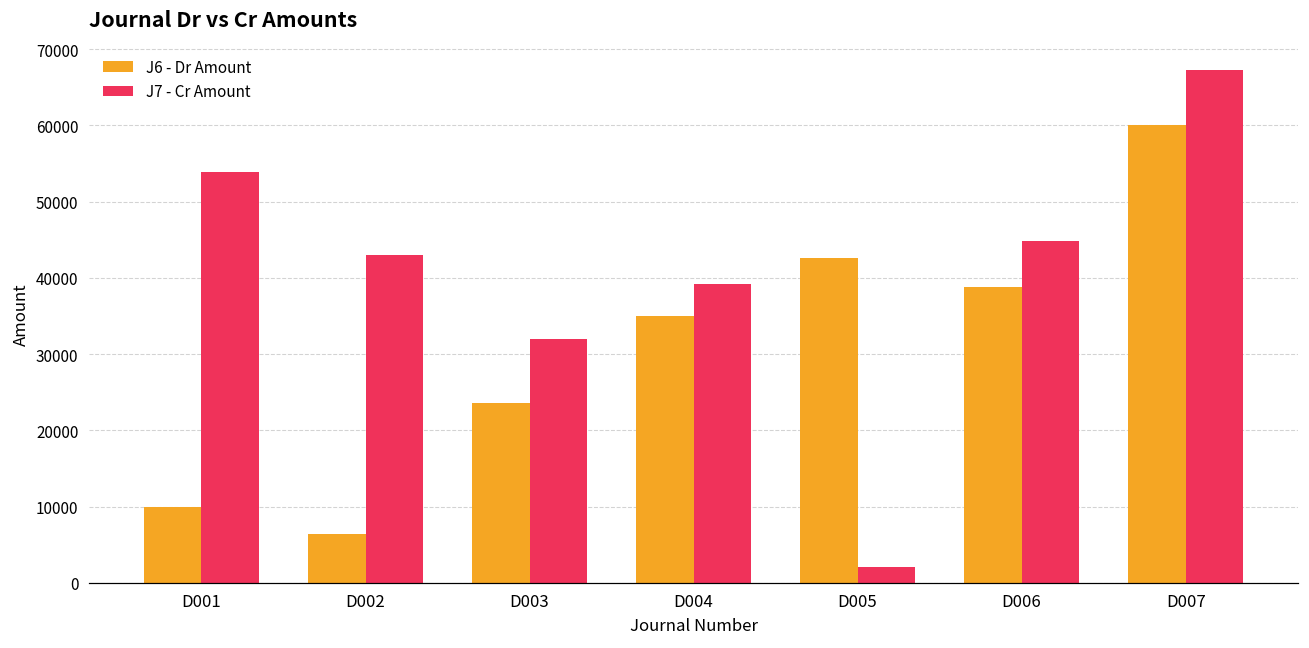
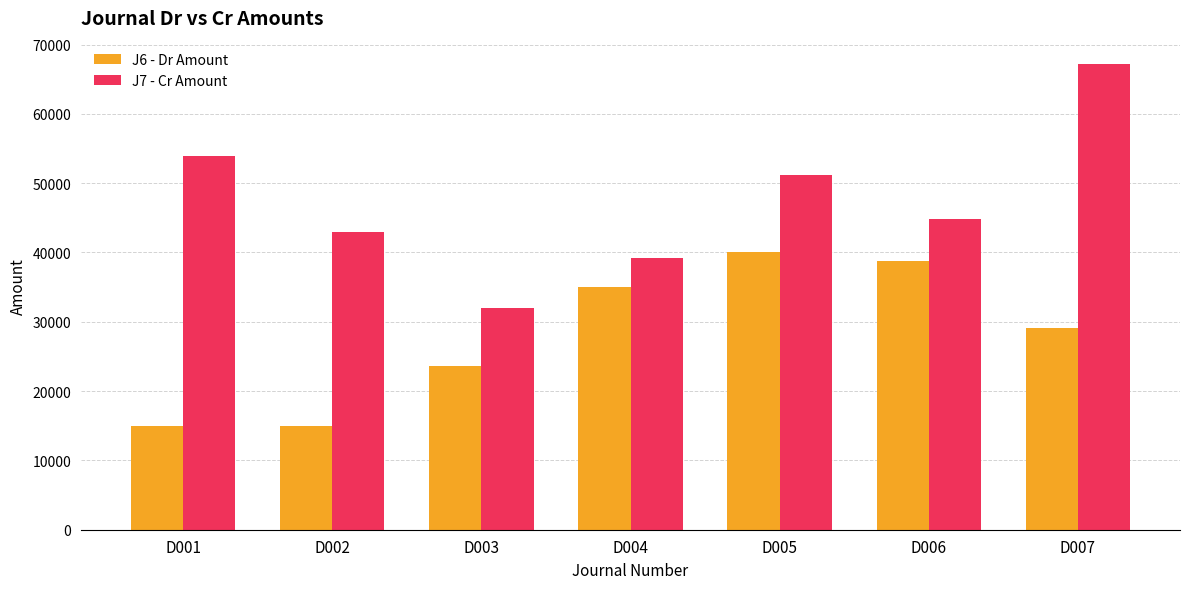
  {
    "J6 - Dr Amount": {
-     "D001": 10000,
-     "D002": 6000,
+     "D001": 15000,
+     "D002": 15000,
      "D003": 24000,
      "D004": 35000,
-     "D005": 43000,
+     "D005": 40000,
      "D006": 39000,
-     "D007": 60000
+     "D007": 29000
    },
    "J7 - Cr Amount": {
      "D001": 54000,
      "D002": 43000,
      "D003": 32000,
      "D004": 39000,
-     "D005": 2000,
+     "D005": 51000,
      "D006": 45000,
      "D007": 67000
    }
  }
